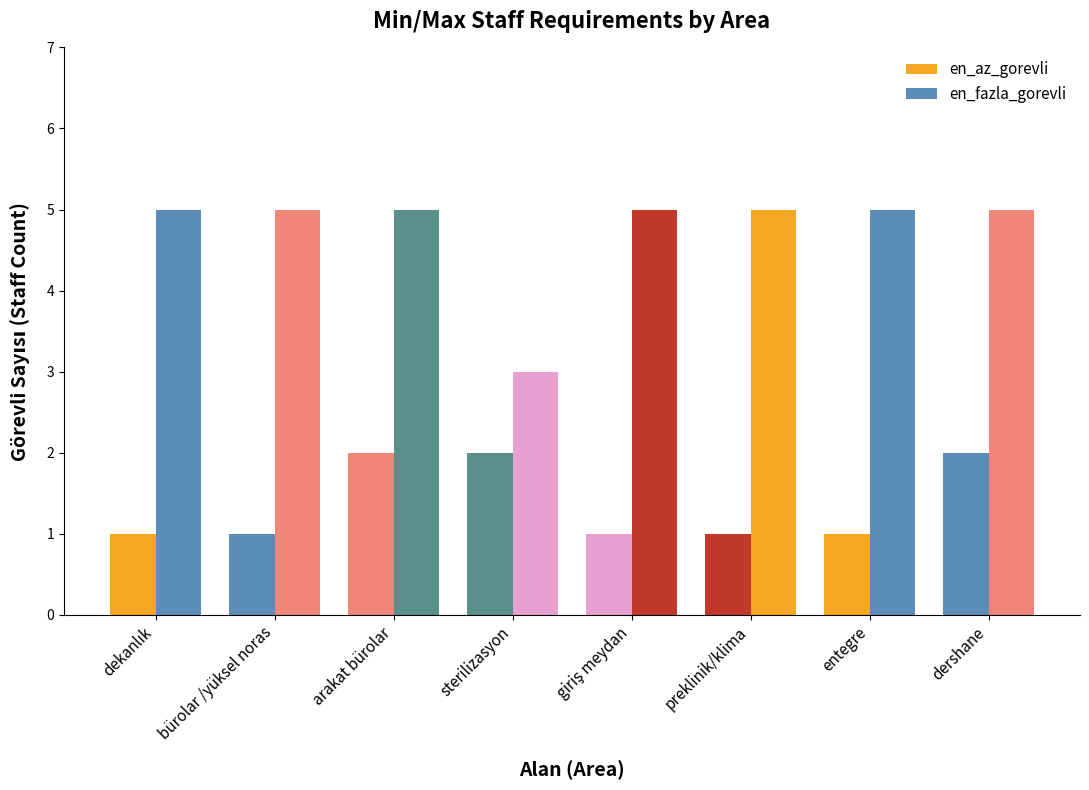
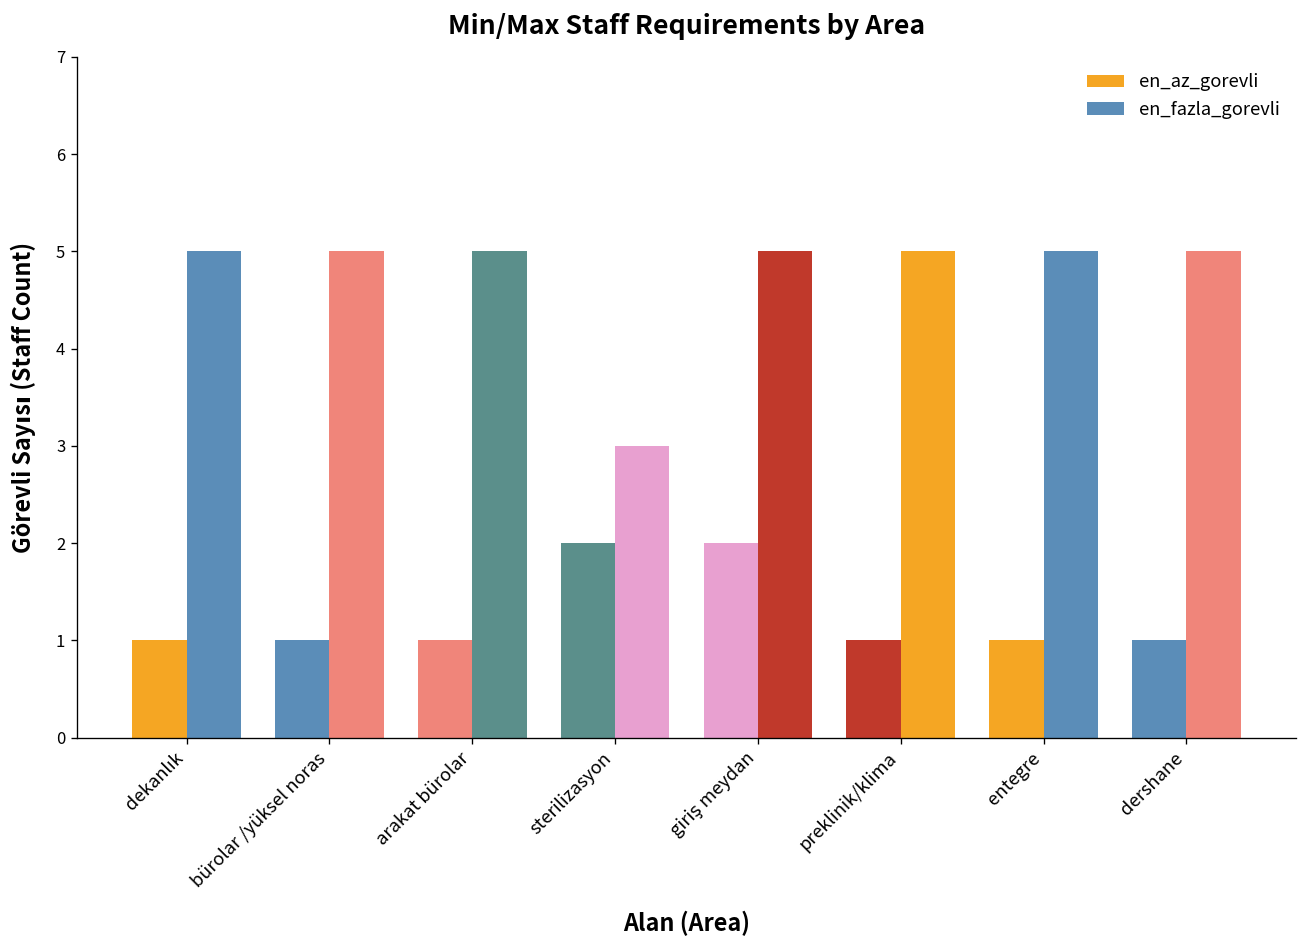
  {
    "en_az_gorevli": {
      "dekanlık": 1,
      "bürolar /yüksel noras": 1,
-     "arakat bürolar": 2,
+     "arakat bürolar": 1,
      "sterilizasyon": 2,
-     "giriş meydan": 1,
+     "giriş meydan": 2,
      "preklinik/klima": 1,
      "entegre": 1,
-     "dershane": 2
+     "dershane": 1
    },
    "en_fazla_gorevli": {
      "dekanlık": 5,
      "bürolar /yüksel noras": 5,
      "arakat bürolar": 5,
      "sterilizasyon": 3,
      "giriş meydan": 5,
      "preklinik/klima": 5,
      "entegre": 5,
      "dershane": 5
    }
  }
